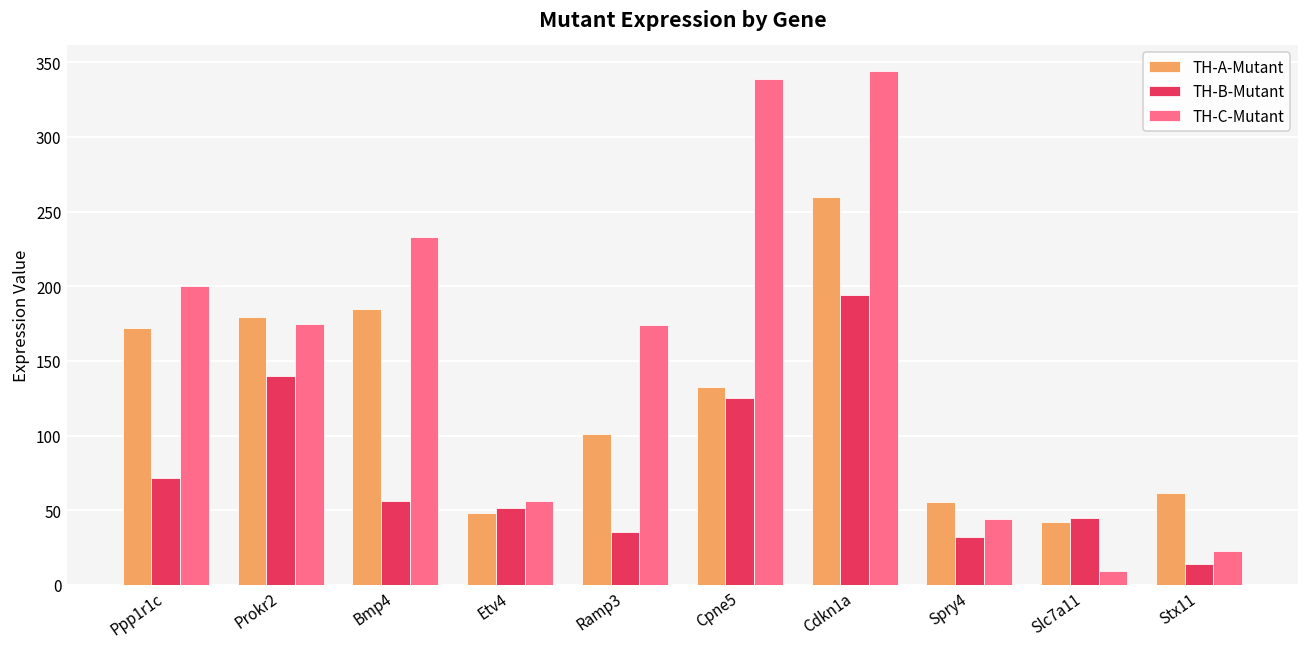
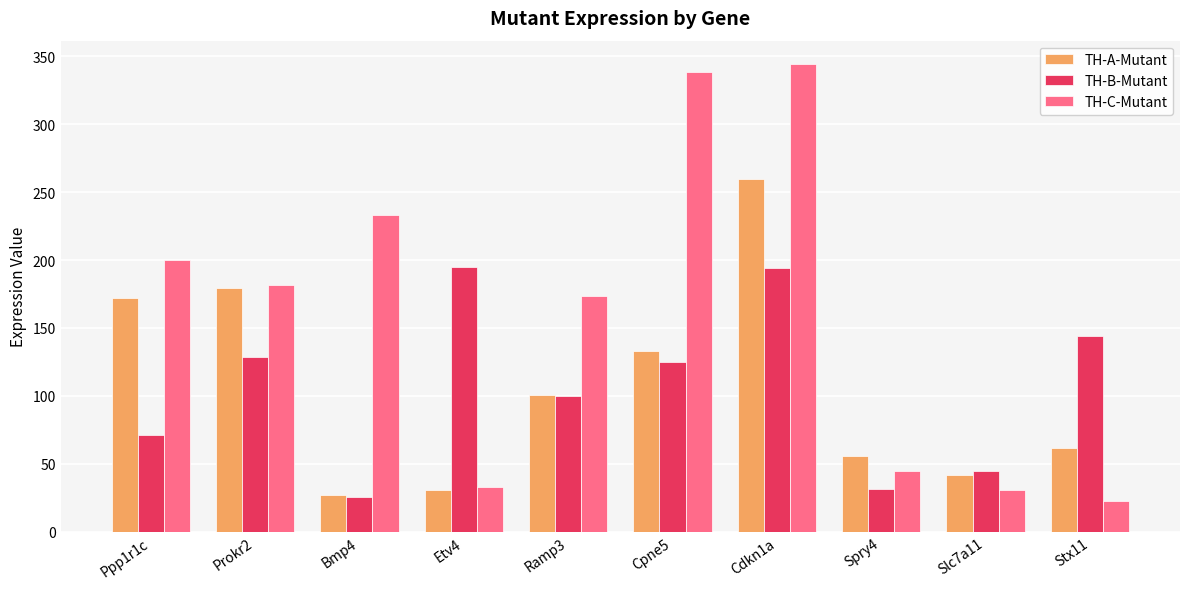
  {
    "TH-A-Mutant": {
      "Ppp1r1c": 172,
      "Prokr2": 180,
-     "Bmp4": 185,
-     "Etv4": 48,
+     "Bmp4": 27,
+     "Etv4": 31,
      "Ramp3": 101,
      "Cpne5": 133,
      "Cdkn1a": 260,
      "Spry4": 56,
      "Slc7a11": 42,
      "Stx11": 62
    },
    "TH-B-Mutant": {
      "Ppp1r1c": 71,
-     "Prokr2": 140,
-     "Bmp4": 56,
-     "Etv4": 52,
-     "Ramp3": 35,
+     "Prokr2": 129,
+     "Bmp4": 26,
+     "Etv4": 195,
+     "Ramp3": 100,
      "Cpne5": 125,
      "Cdkn1a": 194,
      "Spry4": 32,
      "Slc7a11": 45,
-     "Stx11": 14
+     "Stx11": 144
    },
    "TH-C-Mutant": {
      "Ppp1r1c": 200,
-     "Prokr2": 175,
+     "Prokr2": 182,
      "Bmp4": 233,
-     "Etv4": 56,
+     "Etv4": 33,
      "Ramp3": 174,
      "Cpne5": 339,
      "Cdkn1a": 344,
      "Spry4": 44,
-     "Slc7a11": 10,
+     "Slc7a11": 31,
      "Stx11": 22
    }
  }
